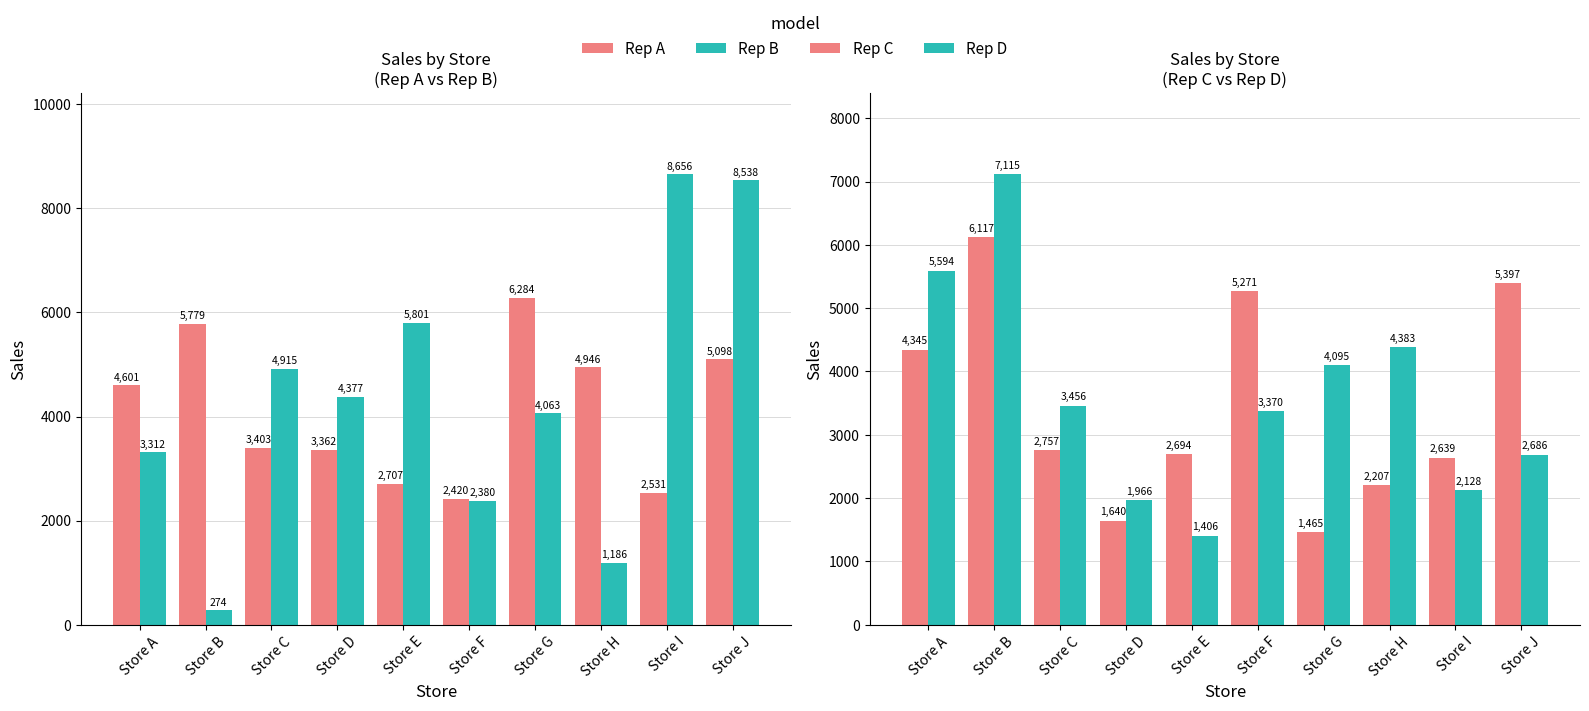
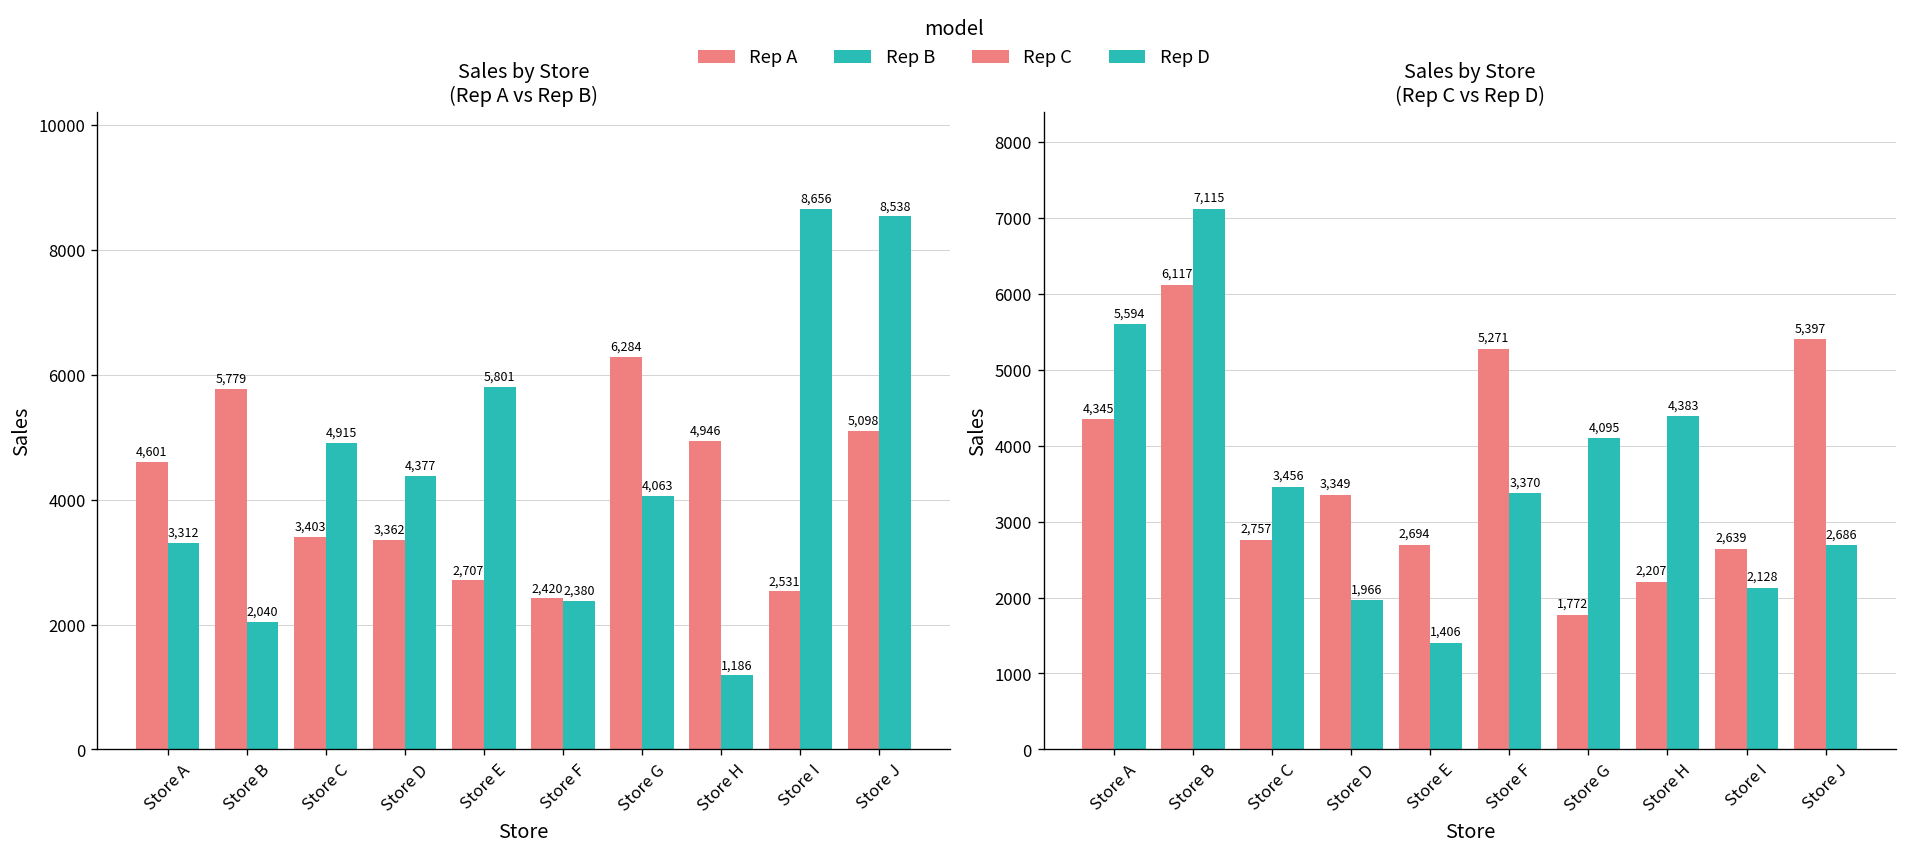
  {
    "Sales by Store (Rep A vs Rep B)": {
      "Rep A": {
        "Store A": "4,601",
        "Store B": "5,779",
        "Store C": "3,403",
        "Store D": "3,362",
        "Store E": "2,707",
        "Store F": "2,420",
        "Store G": "6,284",
        "Store H": "4,946",
        "Store I": "2,531",
        "Store J": "5,098"
      },
      "Rep B": {
        "Store A": "3,312",
-       "Store B": "274",
+       "Store B": "2,040",
        "Store C": "4,915",
        "Store D": "4,377",
        "Store E": "5,801",
        "Store F": "2,380",
        "Store G": "4,063",
        "Store H": "1,186",
        "Store I": "8,656",
        "Store J": "8,538"
      }
    },
    "Sales by Store (Rep C vs Rep D)": {
      "Rep C": {
        "Store A": "4,345",
        "Store B": "6,117",
        "Store C": "2,757",
-       "Store D": "1,640",
+       "Store D": "3,349",
        "Store E": "2,694",
        "Store F": "5,271",
-       "Store G": "1,465",
+       "Store G": "1,772",
        "Store H": "2,207",
        "Store I": "2,639",
        "Store J": "5,397"
      },
      "Rep D": {
        "Store A": "5,594",
        "Store B": "7,115",
        "Store C": "3,456",
        "Store D": "1,966",
        "Store E": "1,406",
        "Store F": "3,370",
        "Store G": "4,095",
        "Store H": "4,383",
        "Store I": "2,128",
        "Store J": "2,686"
      }
    }
  }
